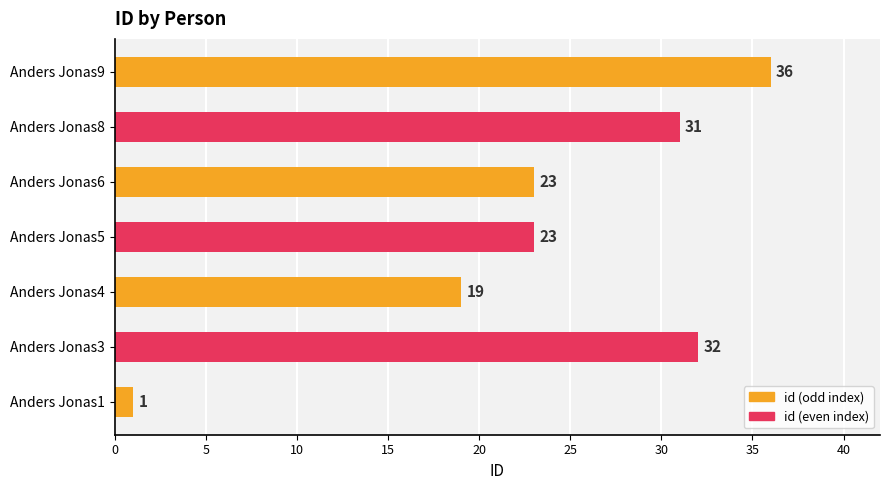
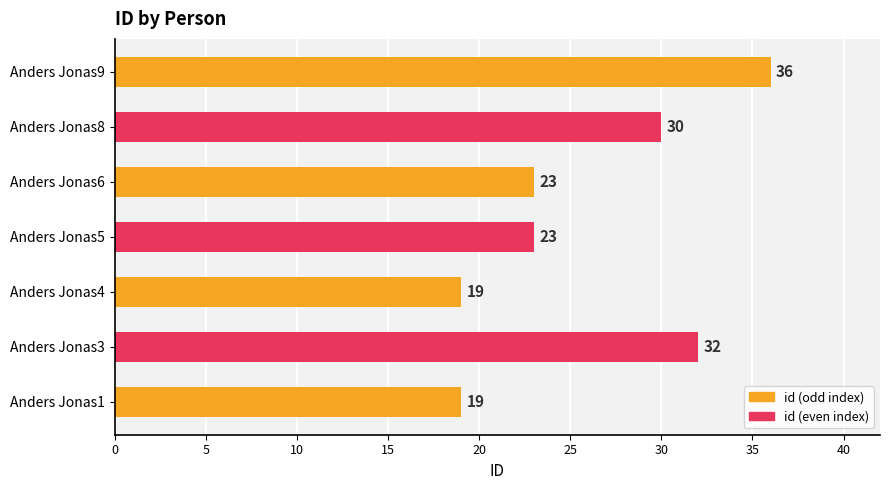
  {
    "Anders Jonas9": 36,
-   "Anders Jonas8": 31,
+   "Anders Jonas8": 30,
    "Anders Jonas6": 23,
    "Anders Jonas5": 23,
    "Anders Jonas4": 19,
    "Anders Jonas3": 32,
-   "Anders Jonas1": 1
+   "Anders Jonas1": 19
  }
